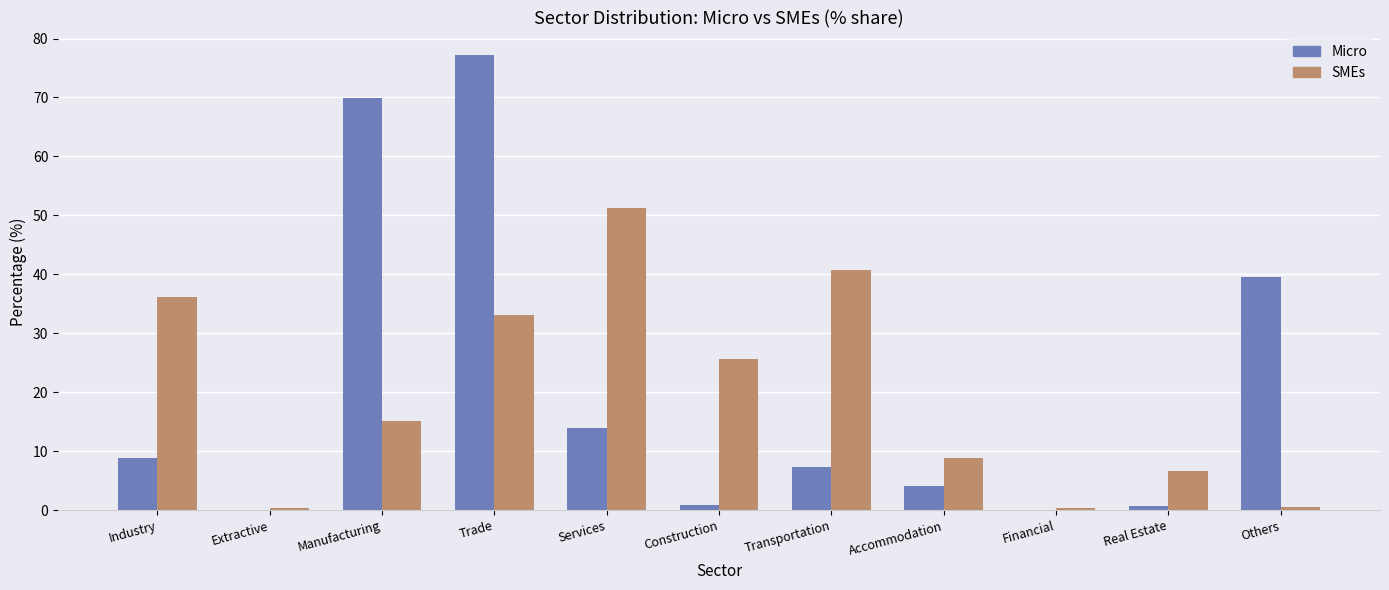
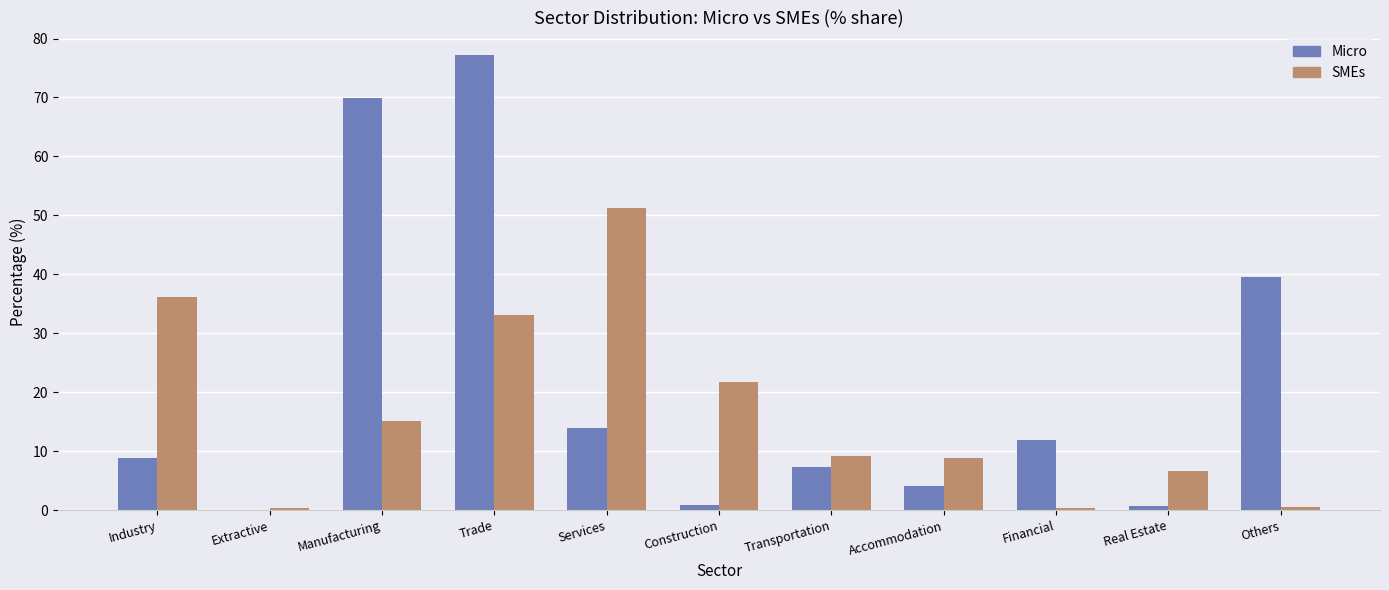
  {
    "Micro": {
      "Industry": 9,
      "Manufacturing": 70,
      "Trade": 77,
      "Services": 14,
      "Construction": 1,
      "Transportation": 7,
      "Accommodation": 4,
-     "Financial": 0,
+     "Financial": 12,
      "Real Estate": 1,
      "Others": 40
    },
    "SMEs": {
      "Industry": 36,
      "Manufacturing": 15,
      "Trade": 33,
      "Services": 51,
-     "Construction": 26,
-     "Transportation": 41,
+     "Construction": 22,
+     "Transportation": 9,
      "Accommodation": 9,
      "Real Estate": 7,
      "Others": 1
    }
  }
